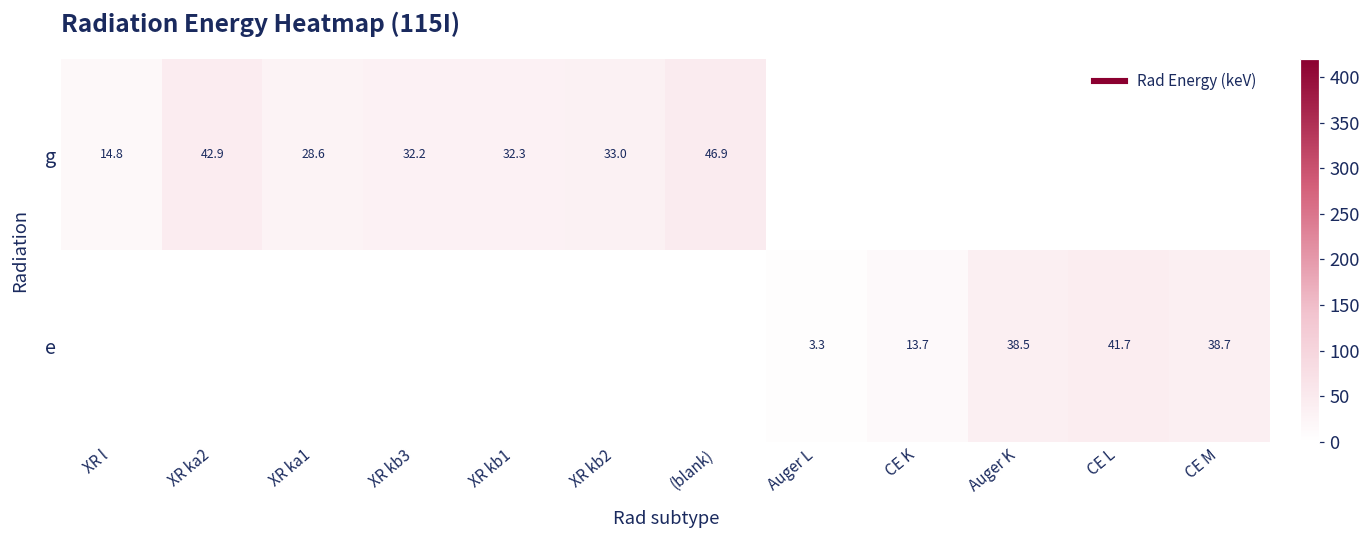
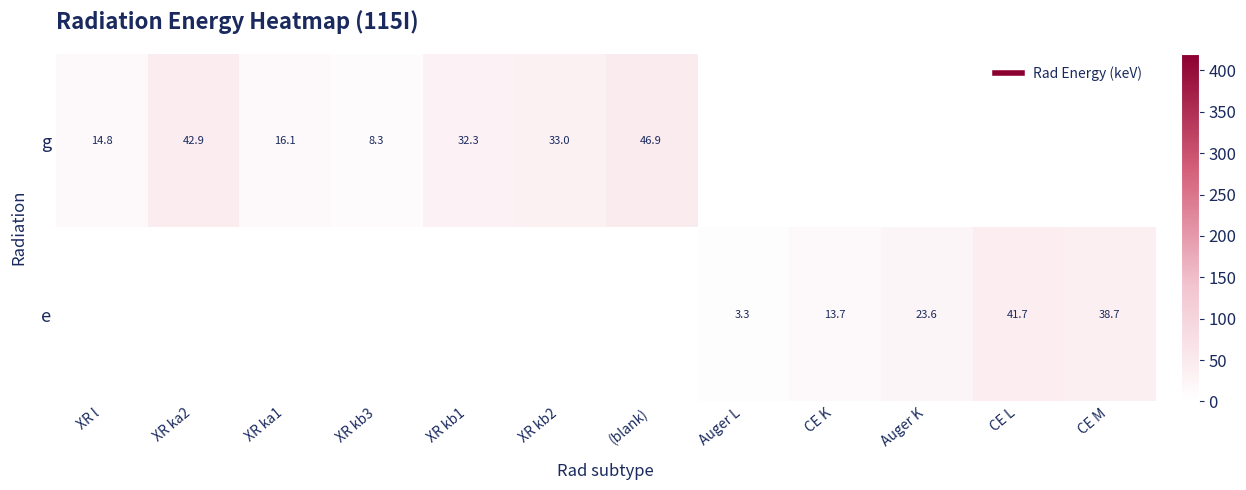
  {
    "g": {
      "XR l": 14.8,
      "XR ka2": 42.9,
-     "XR ka1": 28.6,
-     "XR kb3": 32.2,
+     "XR ka1": 16.1,
+     "XR kb3": 8.3,
      "XR kb1": 32.3,
      "XR kb2": 33.0,
      "(blank)": 46.9
    },
    "e": {
      "Auger L": 3.3,
      "CE K": 13.7,
-     "Auger K": 38.5,
+     "Auger K": 23.6,
      "CE L": 41.7,
      "CE M": 38.7
    }
  }
